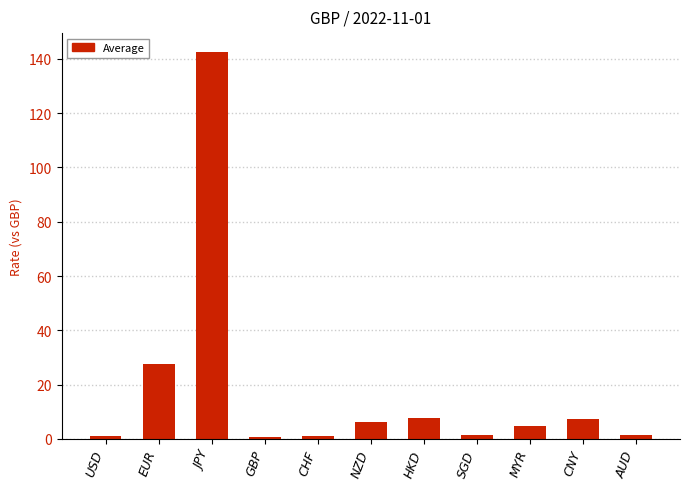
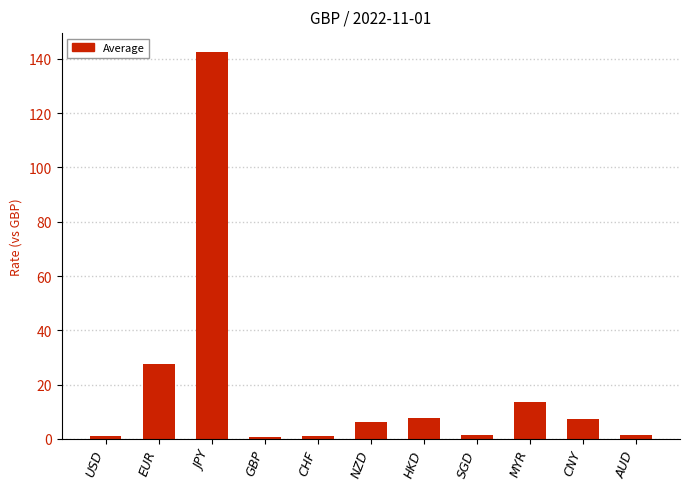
  {
    "USD": 1,
    "EUR": 28,
    "JPY": 142,
    "CHF": 1,
    "NZD": 6,
    "HKD": 8,
    "SGD": 1,
-   "MYR": 5,
+   "MYR": 14,
    "CNY": 7,
    "AUD": 2
  }
